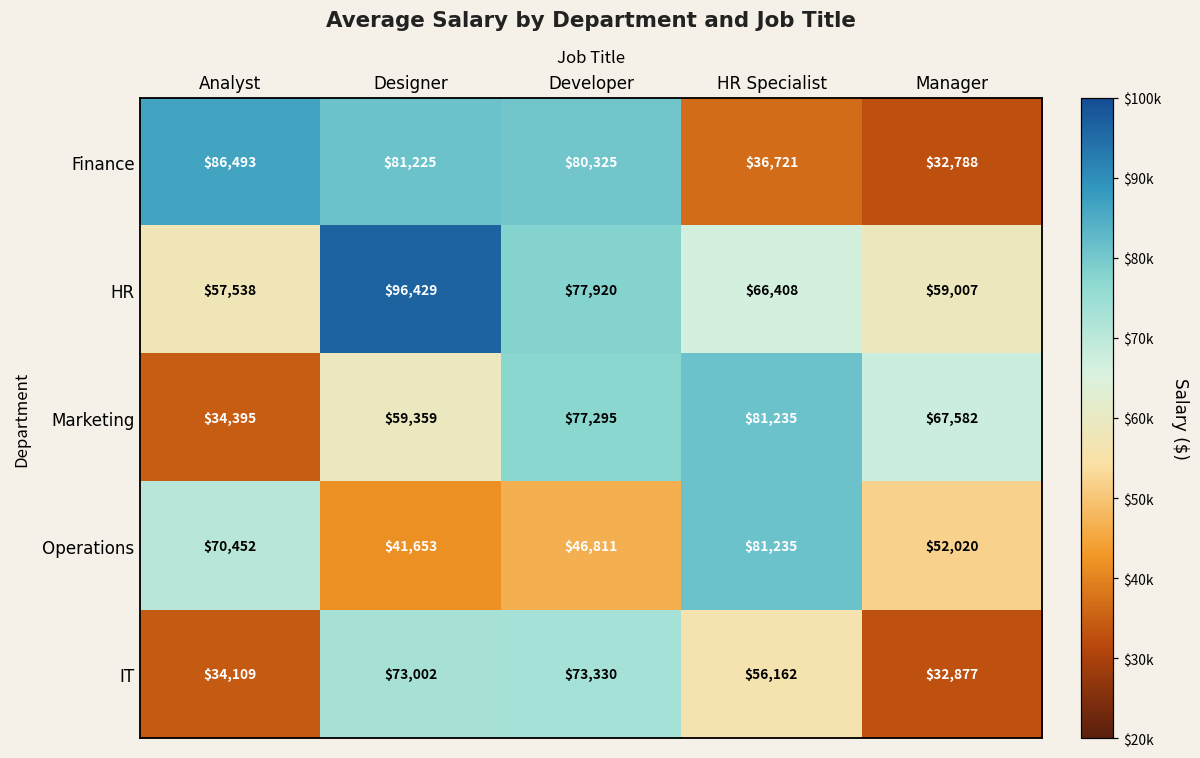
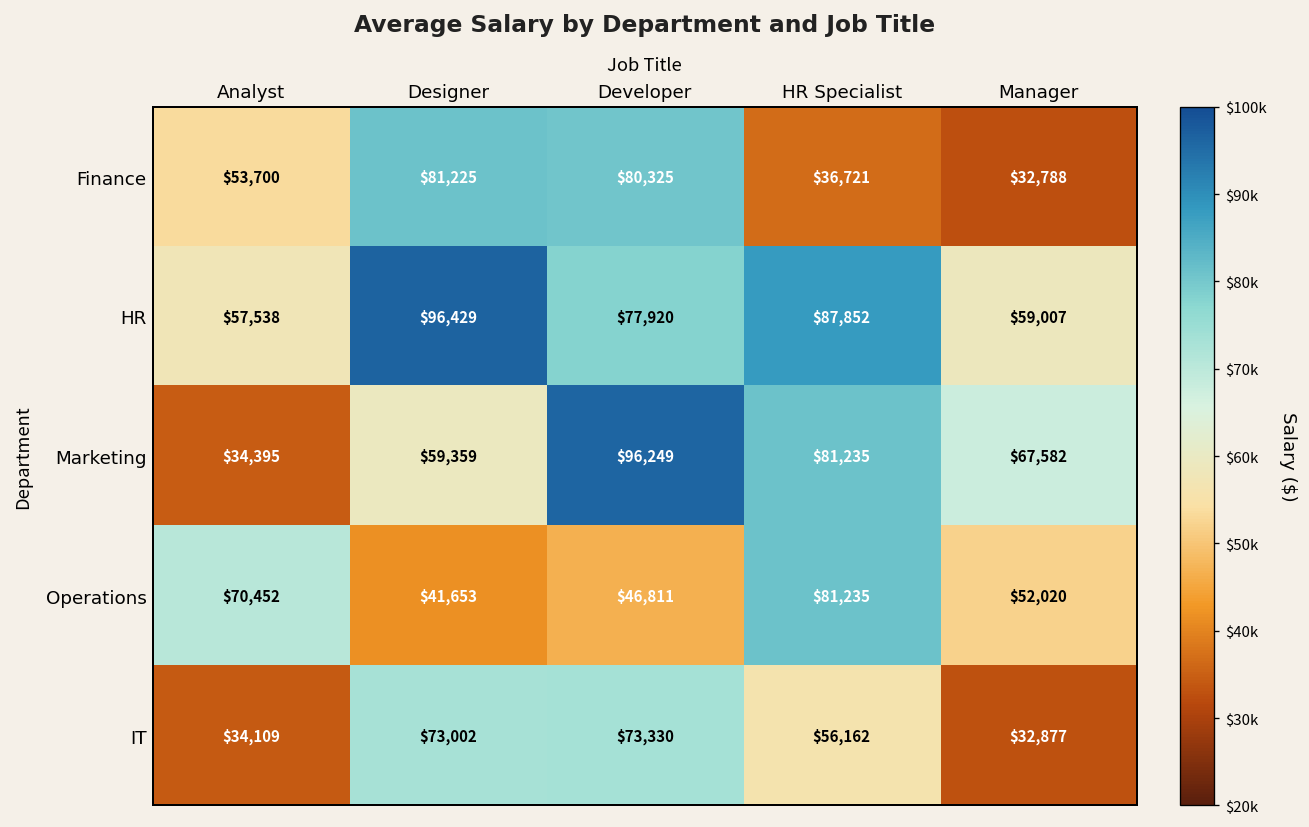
  {
    "Finance": {
-     "Analyst": "$86,493",
+     "Analyst": "$53,700",
      "Designer": "$81,225",
      "Developer": "$80,325",
      "HR Specialist": "$36,721",
      "Manager": "$32,788"
    },
    "HR": {
      "Analyst": "$57,538",
      "Designer": "$96,429",
      "Developer": "$77,920",
-     "HR Specialist": "$66,408",
+     "HR Specialist": "$87,852",
      "Manager": "$59,007"
    },
    "Marketing": {
      "Analyst": "$34,395",
      "Designer": "$59,359",
-     "Developer": "$77,295",
+     "Developer": "$96,249",
      "HR Specialist": "$81,235",
      "Manager": "$67,582"
    },
    "Operations": {
      "Analyst": "$70,452",
      "Designer": "$41,653",
      "Developer": "$46,811",
      "HR Specialist": "$81,235",
      "Manager": "$52,020"
    },
    "IT": {
      "Analyst": "$34,109",
      "Designer": "$73,002",
      "Developer": "$73,330",
      "HR Specialist": "$56,162",
      "Manager": "$32,877"
    }
  }
